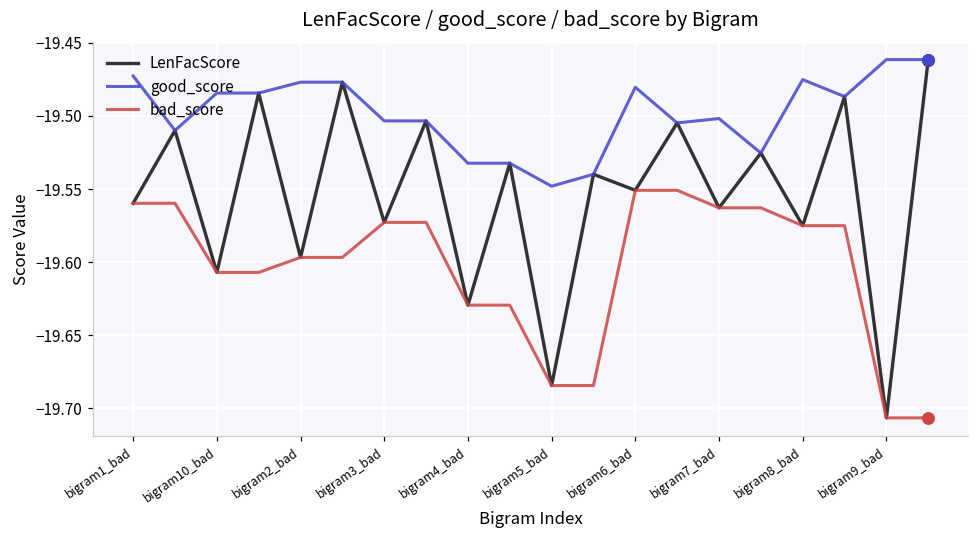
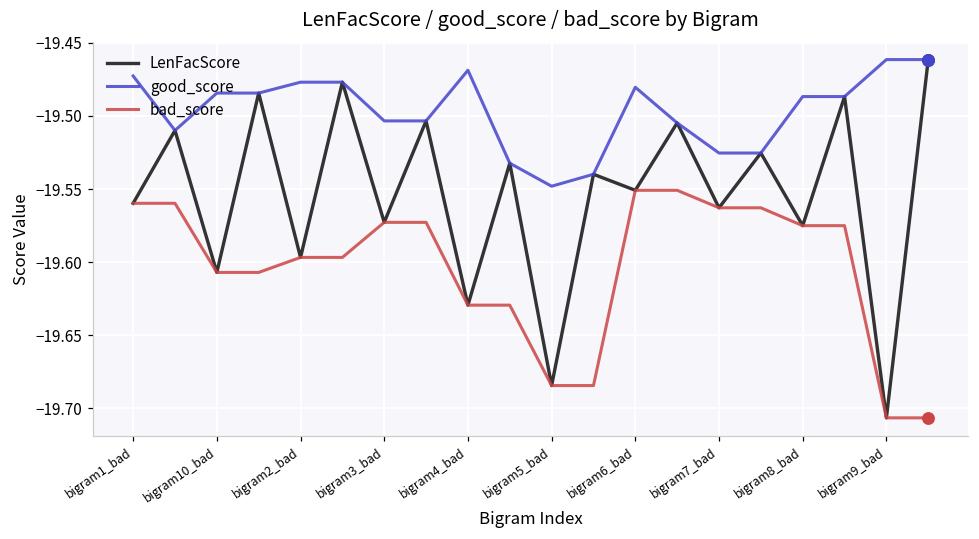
  {
    "good_score": {
      "bigram1_bad": -19.473,
      "bigram10_bad": -19.484,
      "bigram2_bad": -19.477,
      "bigram3_bad": -19.503,
-     "bigram4_bad": -19.532,
+     "bigram4_bad": -19.469,
      "bigram5_bad": -19.548,
      "bigram6_bad": -19.480,
-     "bigram7_bad": -19.502,
-     "bigram8_bad": -19.475,
+     "bigram7_bad": -19.525,
+     "bigram8_bad": -19.487,
      "bigram9_bad": -19.461
    }
  }
